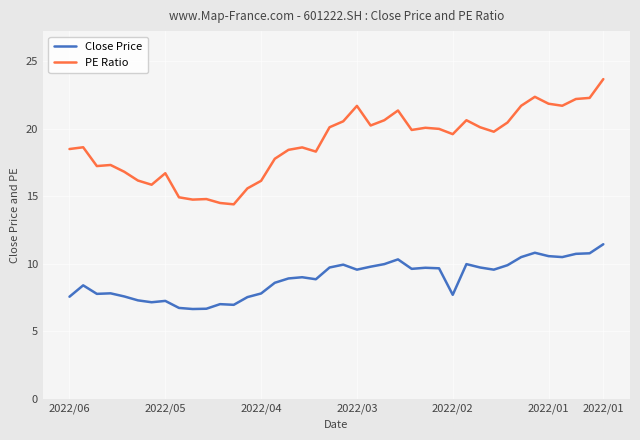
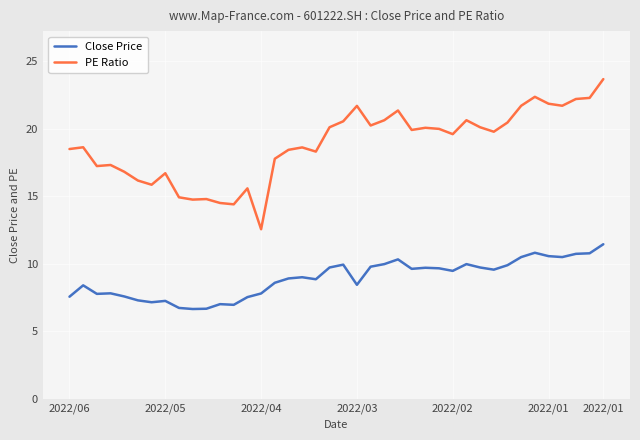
  {
    "Close Price": {
      "2022/06": 7.6,
      "2022/05": 7.3,
      "2022/04": 7.8,
-     "2022/03": 9.6,
-     "2022/02": 7.7
+     "2022/03": 8.5,
+     "2022/02": 9.5
    },
    "PE Ratio": {
      "2022/06": 18.5,
      "2022/05": 16.7,
-     "2022/04": 16.1,
+     "2022/04": 12.6,
      "2022/03": 21.7,
      "2022/02": 19.6
    }
  }
